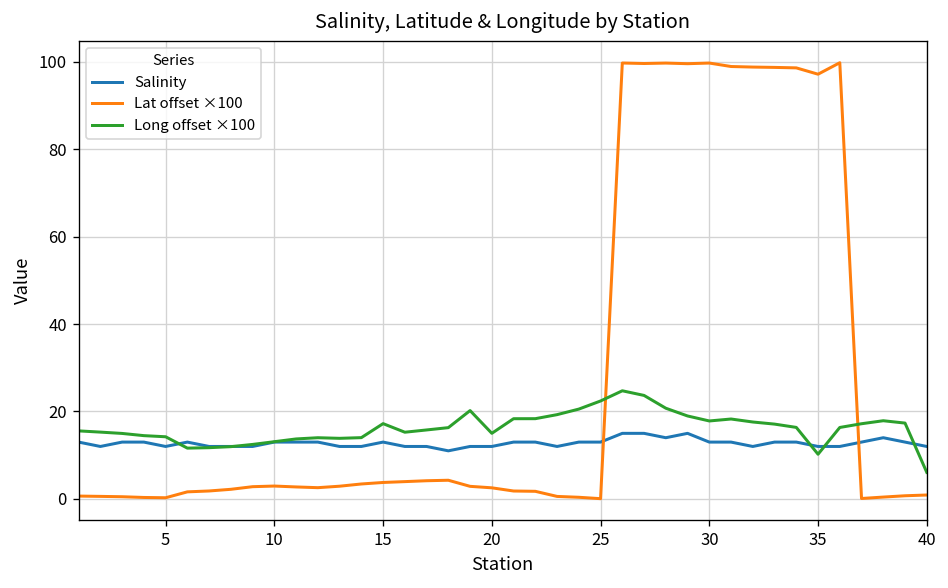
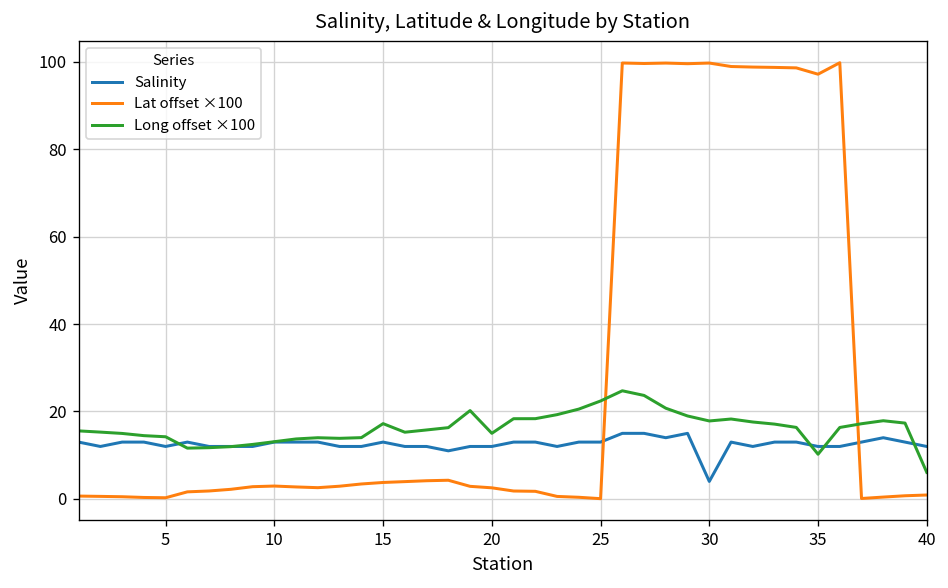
  {
    "Salinity": {
      "5": 12,
      "15": 13,
      "20": 12,
      "25": 13,
-     "30": 13,
+     "30": 4,
      "35": 12,
      "40": 12
    },
    "Lat offset ×100": {
      "5": 0,
      "10": 3,
      "15": 4,
      "20": 3,
      "25": 0,
      "30": 100,
      "35": 97,
      "40": 1
    },
    "Long offset ×100": {
      "5": 14,
      "15": 17,
      "20": 15,
      "25": 22,
      "30": 18,
      "35": 10,
      "40": 6
    }
  }
